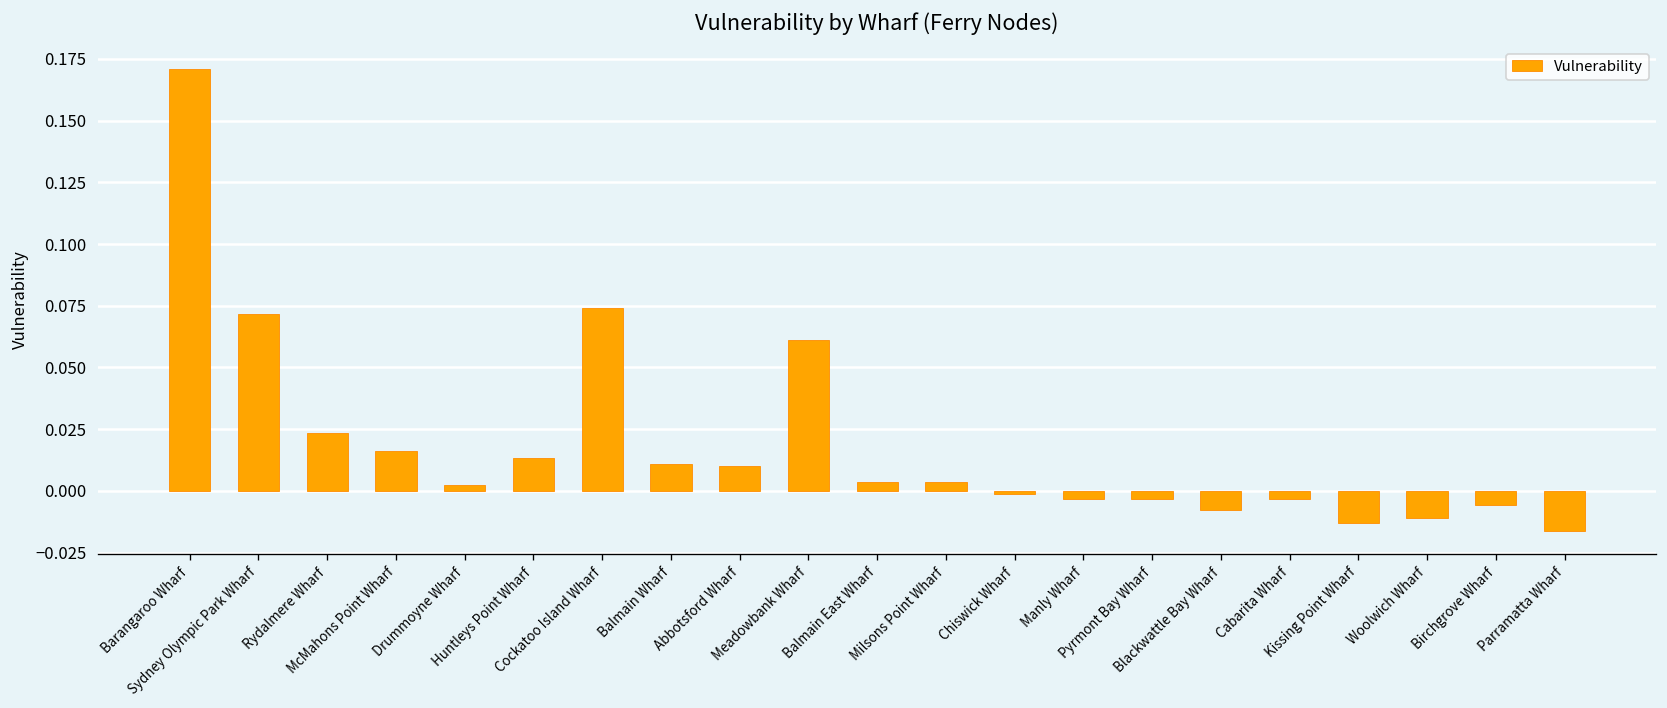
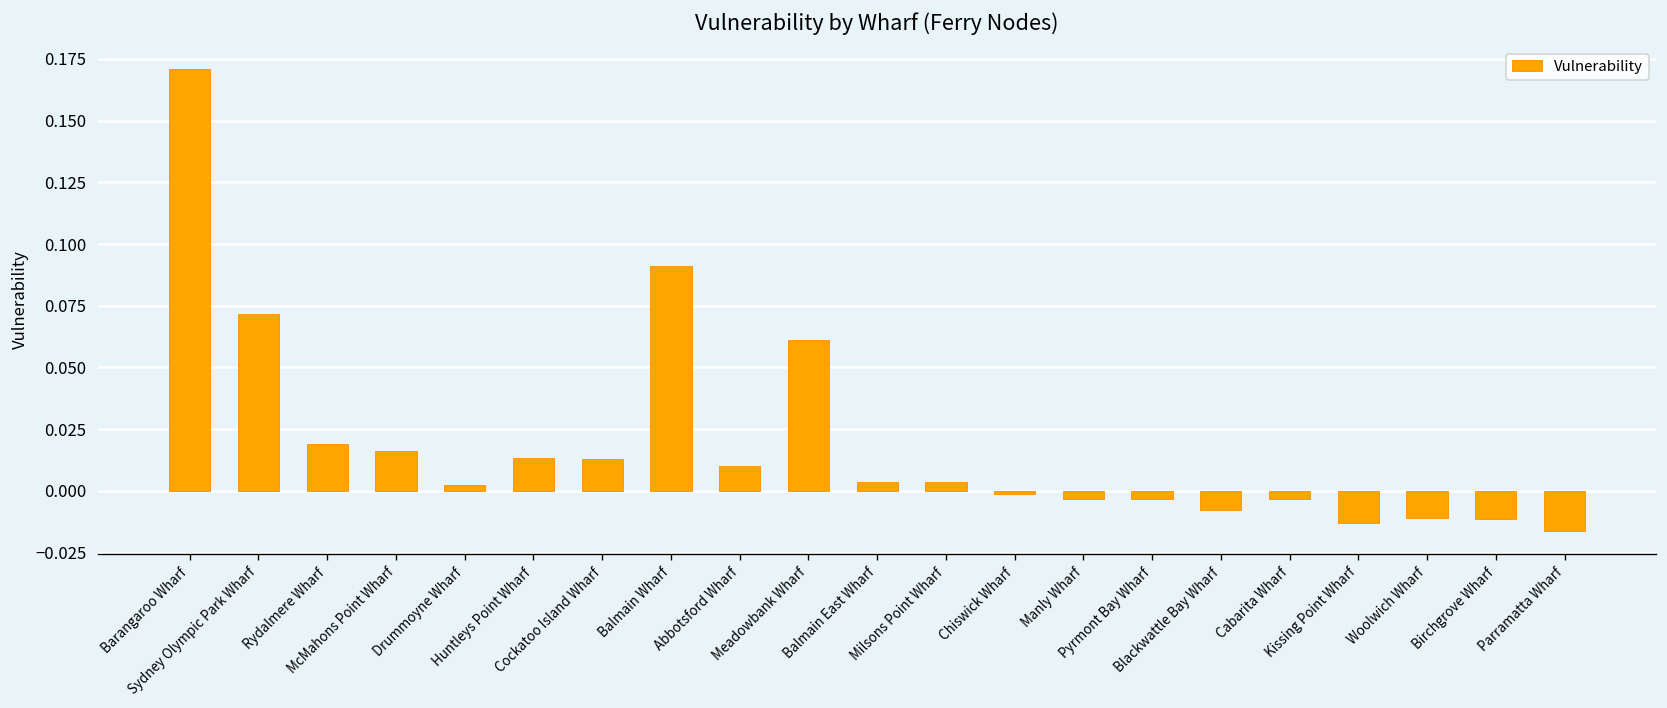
  {
    "Barangaroo Wharf": 0.171,
    "Sydney Olympic Park Wharf": 0.072,
-   "Rydalmere Wharf": 0.023,
+   "Rydalmere Wharf": 0.019,
    "McMahons Point Wharf": 0.016,
    "Drummoyne Wharf": 0.003,
    "Huntleys Point Wharf": 0.013,
-   "Cockatoo Island Wharf": 0.074,
-   "Balmain Wharf": 0.011,
+   "Cockatoo Island Wharf": 0.013,
+   "Balmain Wharf": 0.091,
    "Abbotsford Wharf": 0.010,
    "Meadowbank Wharf": 0.061,
    "Balmain East Wharf": 0.004,
    "Milsons Point Wharf": 0.004,
    "Chiswick Wharf": -0.001,
    "Manly Wharf": -0.003,
    "Pyrmont Bay Wharf": -0.003,
    "Blackwattle Bay Wharf": -0.008,
    "Cabarita Wharf": -0.003,
    "Kissing Point Wharf": -0.013,
    "Woolwich Wharf": -0.011,
-   "Birchgrove Wharf": -0.006,
+   "Birchgrove Wharf": -0.011,
    "Parramatta Wharf": -0.016
  }
